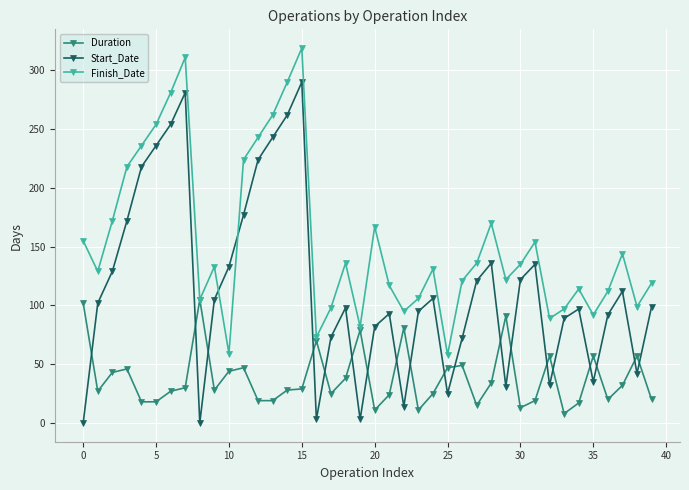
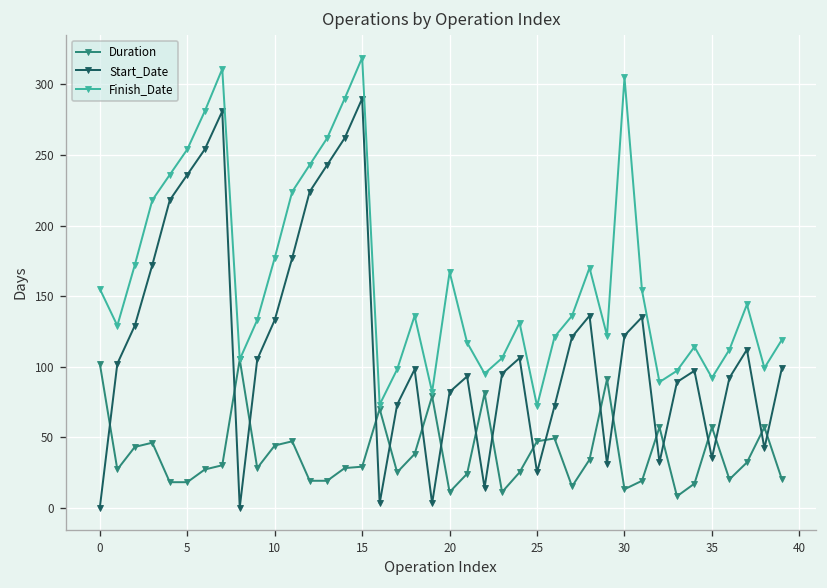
  {
    "Finish_Date": {
      "0": 155,
      "5": 254,
-     "10": 59,
+     "10": 177,
      "15": 319,
      "20": 167,
-     "25": 58,
-     "30": 135,
+     "25": 72,
+     "30": 305,
      "35": 92
    }
  }
